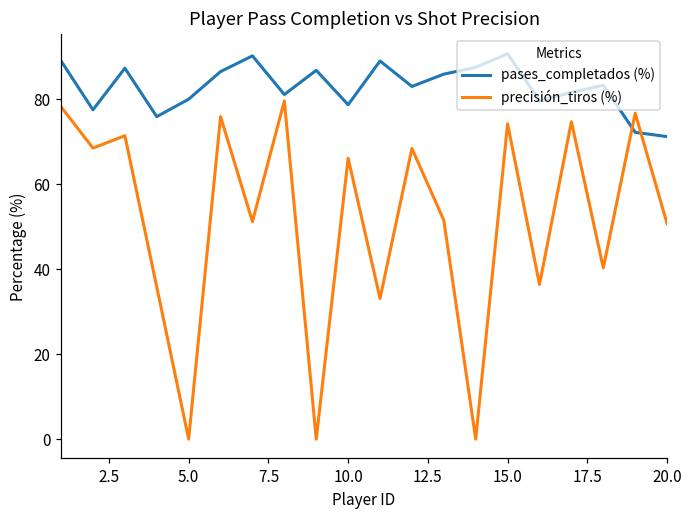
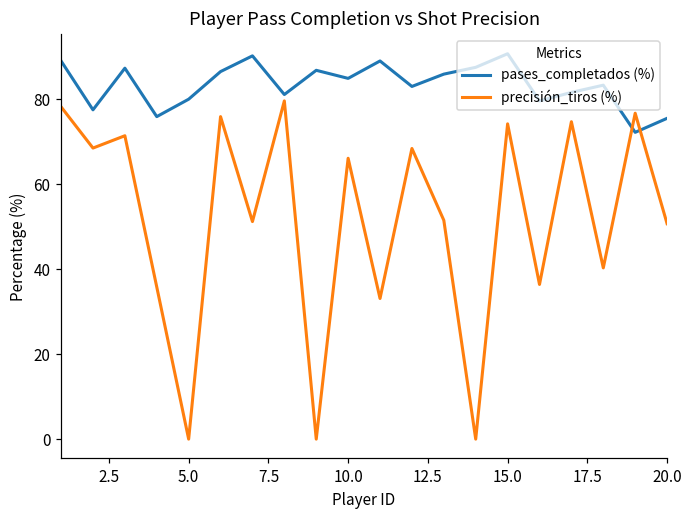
  {
    "pases_completados (%)": {
      "5.0": 80,
-     "10.0": 79,
-     "20.0": 71
+     "10.0": 85,
+     "20.0": 76
    },
    "precisión_tiros (%)": {
      "5.0": 0,
      "10.0": 66,
      "15.0": 74,
      "20.0": 51
    }
  }
